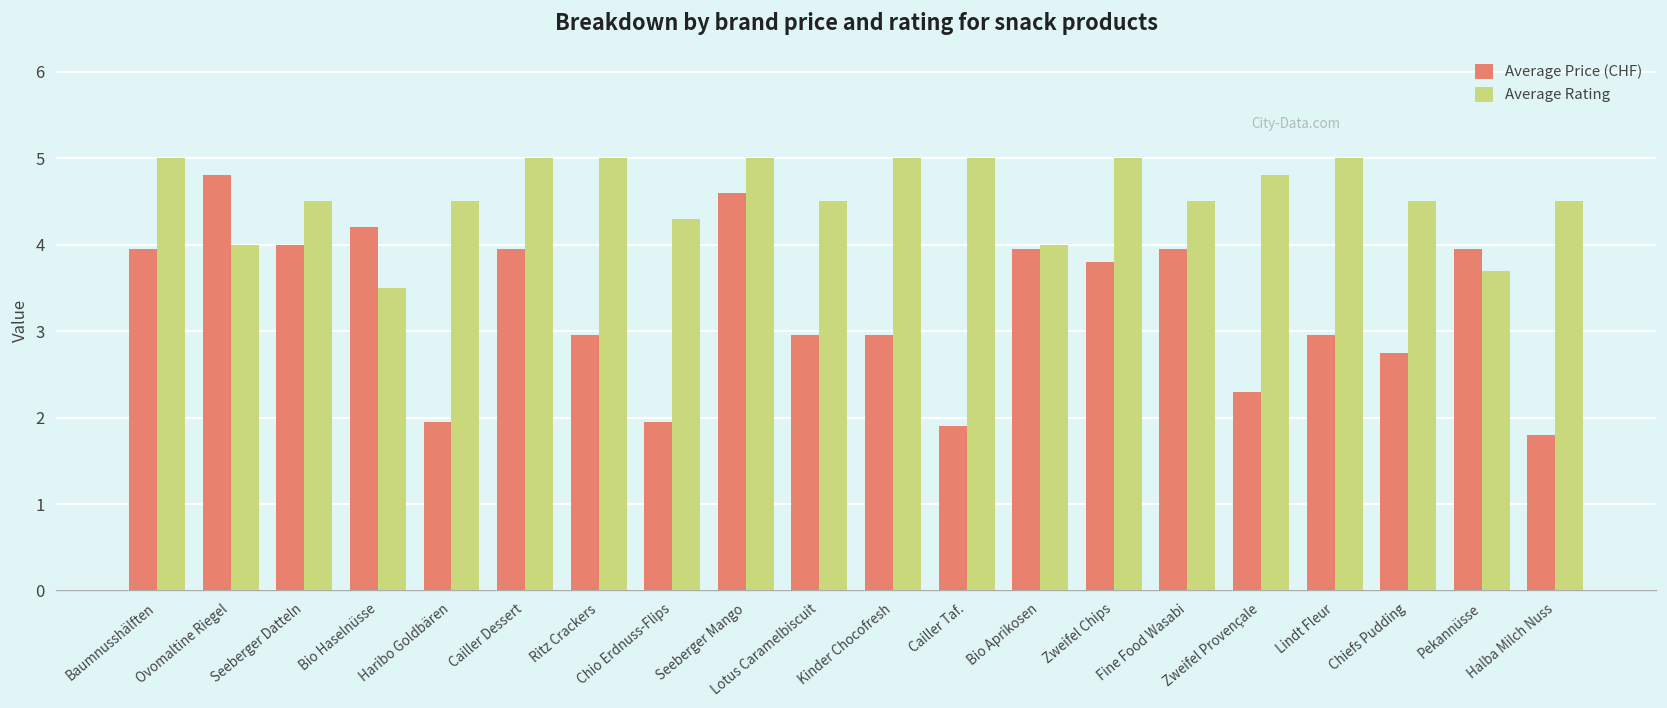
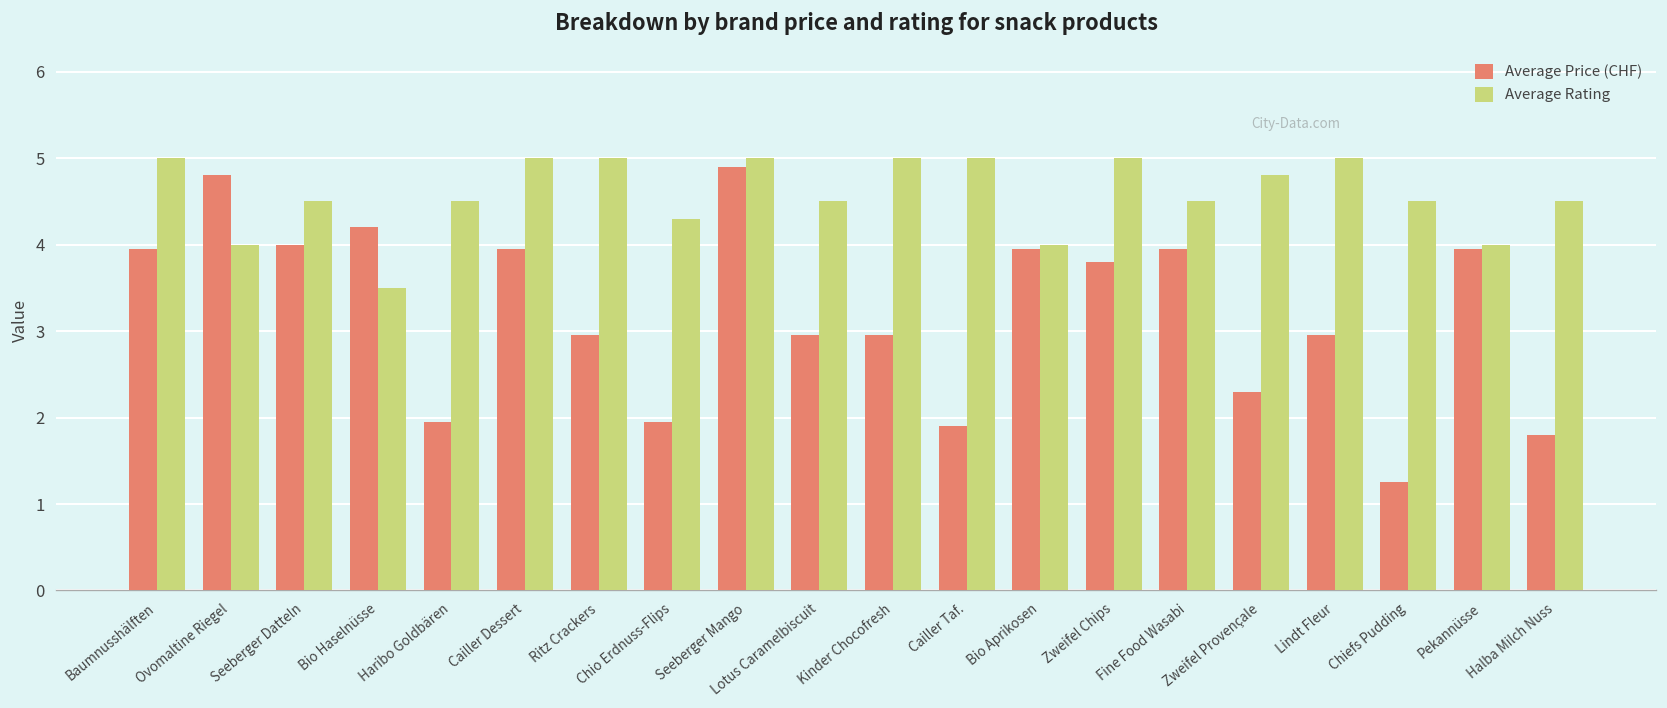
  {
    "Average Price (CHF)": {
      "Baumnusshälften": 4.0,
      "Ovomaltine Riegel": 4.8,
      "Seeberger Datteln": 4.0,
      "Bio Haselnüsse": 4.2,
      "Haribo Goldbären": 2.0,
      "Cailler Dessert": 4.0,
      "Ritz Crackers": 3.0,
      "Chio Erdnuss-Flips": 2.0,
-     "Seeberger Mango": 4.6,
+     "Seeberger Mango": 4.9,
      "Lotus Caramelbiscuit": 3.0,
      "Kinder Chocofresh": 3.0,
      "Cailler Taf.": 1.9,
      "Bio Aprikosen": 4.0,
      "Zweifel Chips": 3.8,
      "Fine Food Wasabi": 4.0,
      "Zweifel Provençale": 2.3,
      "Lindt Fleur": 3.0,
-     "Chiefs Pudding": 2.8,
+     "Chiefs Pudding": 1.3,
      "Pekannüsse": 4.0,
      "Halba Milch Nuss": 1.8
    },
    "Average Rating": {
      "Baumnusshälften": 5.0,
      "Ovomaltine Riegel": 4.0,
      "Seeberger Datteln": 4.5,
      "Bio Haselnüsse": 3.5,
      "Haribo Goldbären": 4.5,
      "Cailler Dessert": 5.0,
      "Ritz Crackers": 5.0,
      "Chio Erdnuss-Flips": 4.3,
      "Seeberger Mango": 5.0,
      "Lotus Caramelbiscuit": 4.5,
      "Kinder Chocofresh": 5.0,
      "Cailler Taf.": 5.0,
      "Bio Aprikosen": 4.0,
      "Zweifel Chips": 5.0,
      "Fine Food Wasabi": 4.5,
      "Zweifel Provençale": 4.8,
      "Lindt Fleur": 5.0,
      "Chiefs Pudding": 4.5,
-     "Pekannüsse": 3.7,
+     "Pekannüsse": 4.0,
      "Halba Milch Nuss": 4.5
    }
  }
